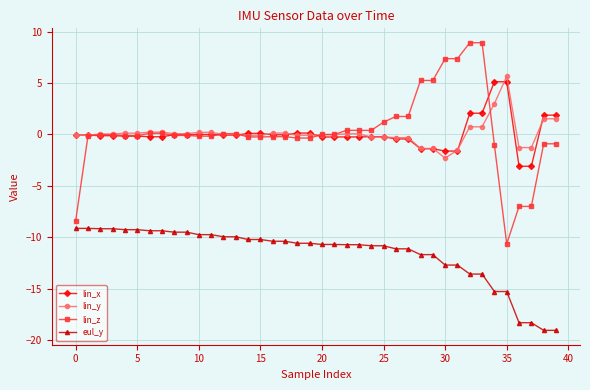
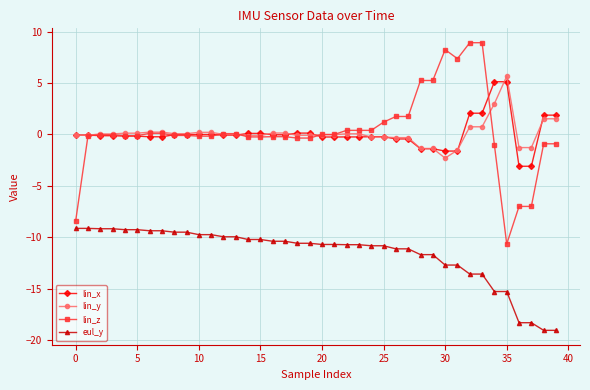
  {
    "lin_y": {
      "30": -2.3,
      "35": 5.7
    },
    "lin_z": {
      "0": -8.4,
      "25": 1.2,
-     "30": 7.4,
+     "30": 8.3,
      "35": -10.7
    }
  }
